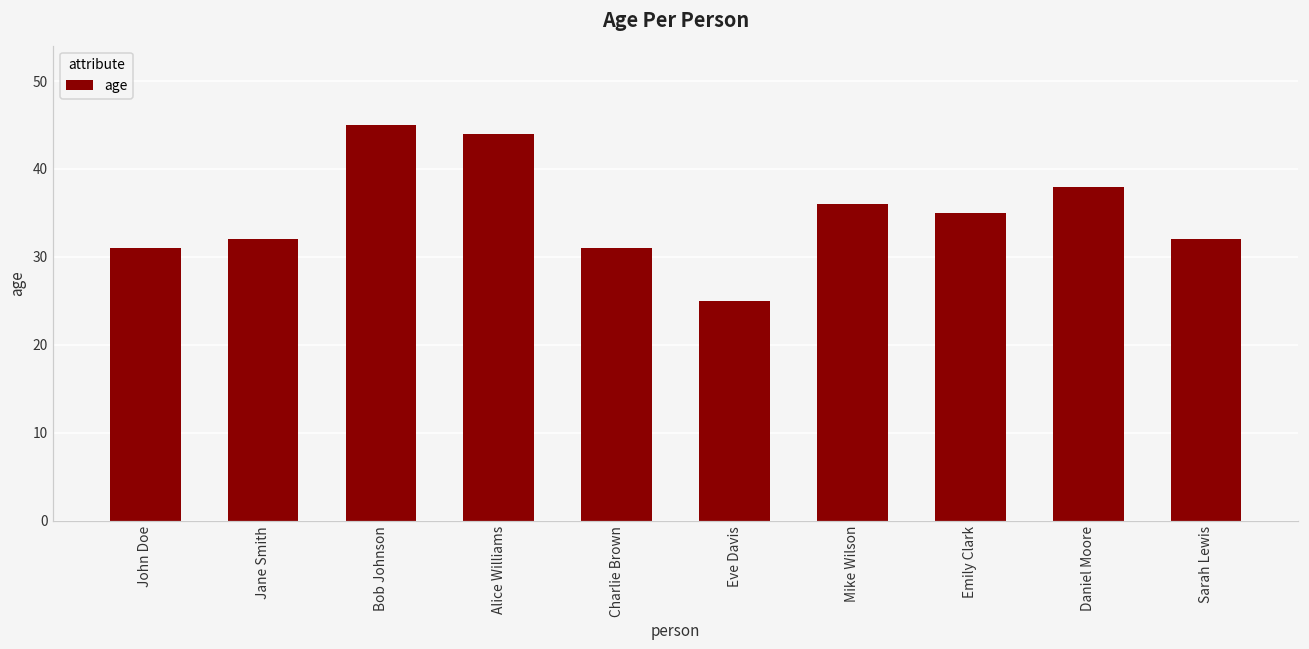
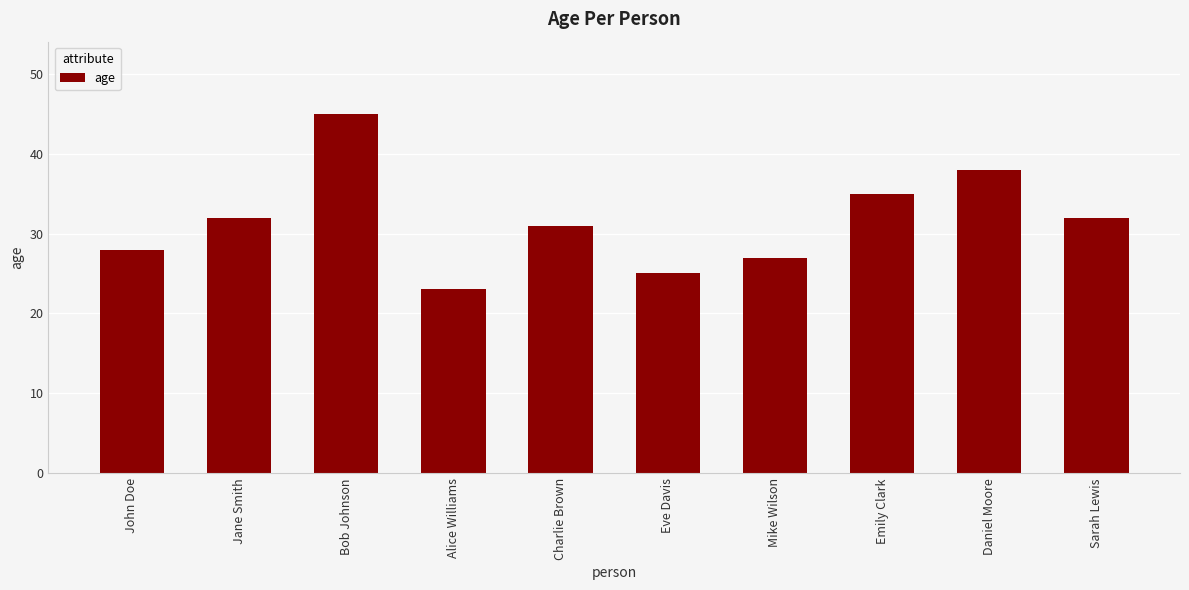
  {
-   "John Doe": 31,
+   "John Doe": 28,
    "Jane Smith": 32,
    "Bob Johnson": 45,
-   "Alice Williams": 44,
+   "Alice Williams": 23,
    "Charlie Brown": 31,
    "Eve Davis": 25,
-   "Mike Wilson": 36,
+   "Mike Wilson": 27,
    "Emily Clark": 35,
    "Daniel Moore": 38,
    "Sarah Lewis": 32
  }
